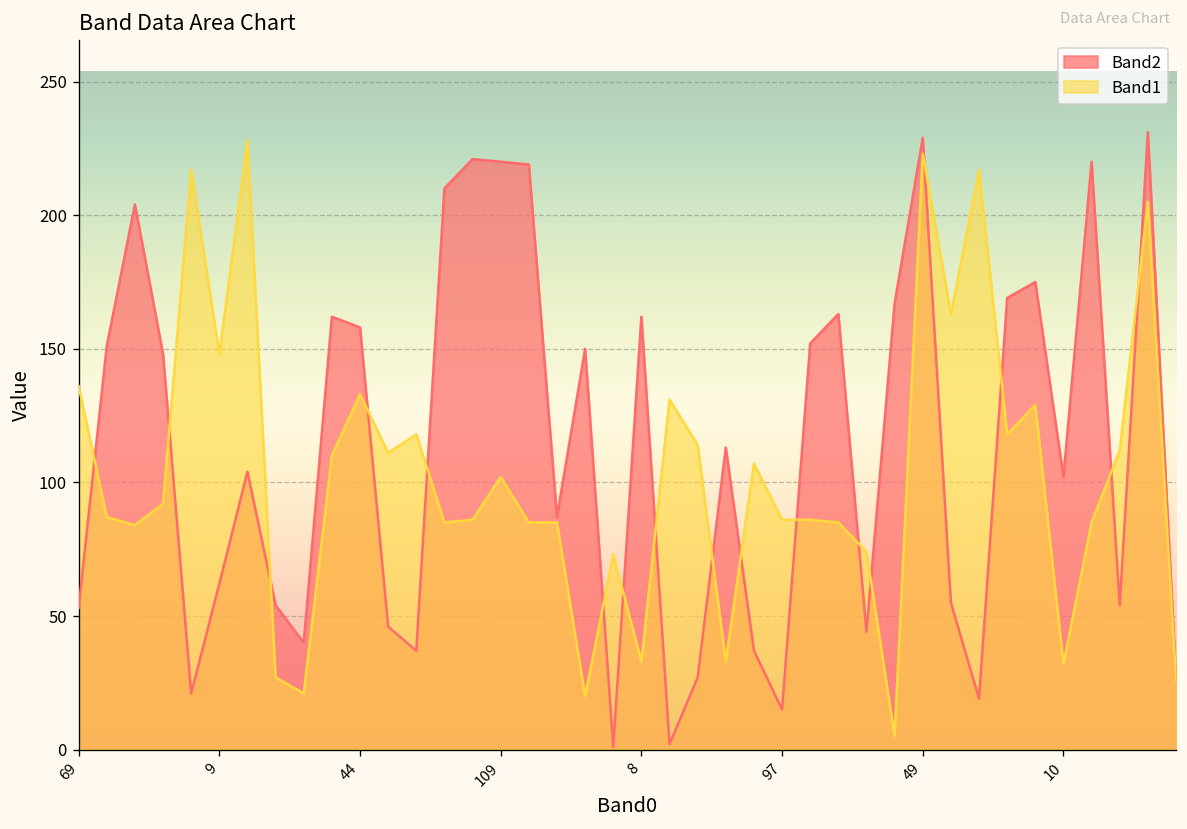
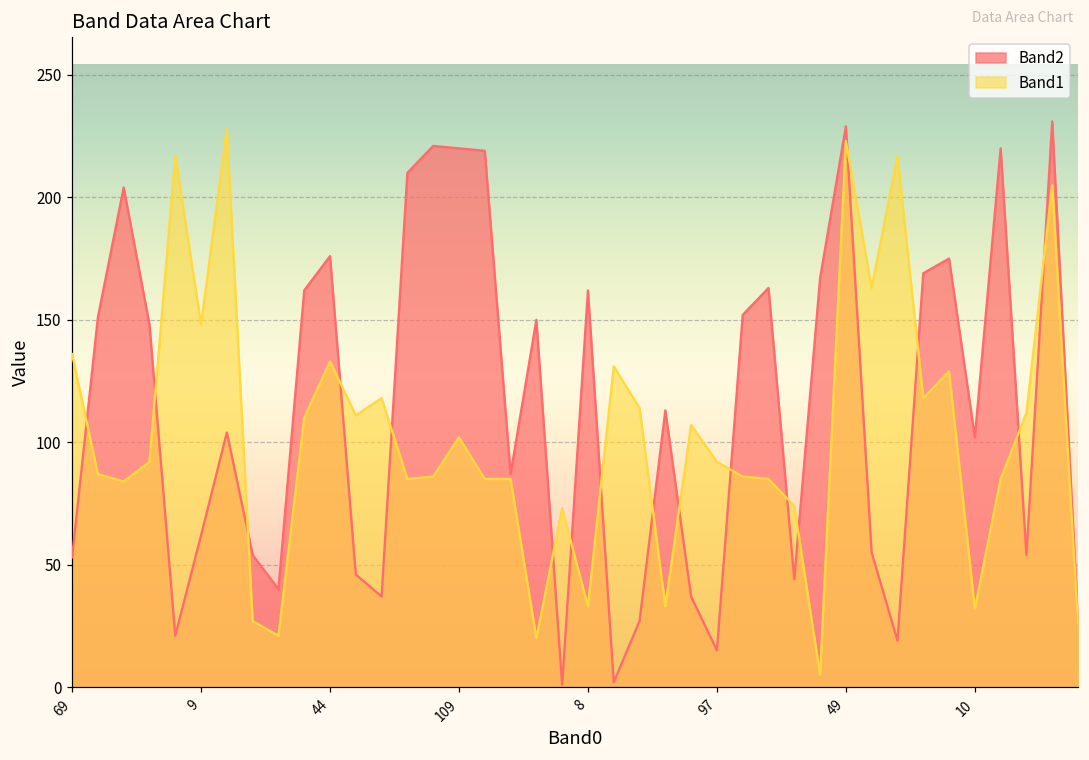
  {
    "Band2": {
      "69": 53,
-     "44": 158,
+     "44": 176,
      "109": 220,
      "97": 15,
      "49": 229,
      "10": 102
    },
    "Band1": {
      "69": 136,
      "44": 133,
      "109": 102,
-     "97": 86,
+     "97": 92,
      "49": 223,
      "10": 32
    }
  }
